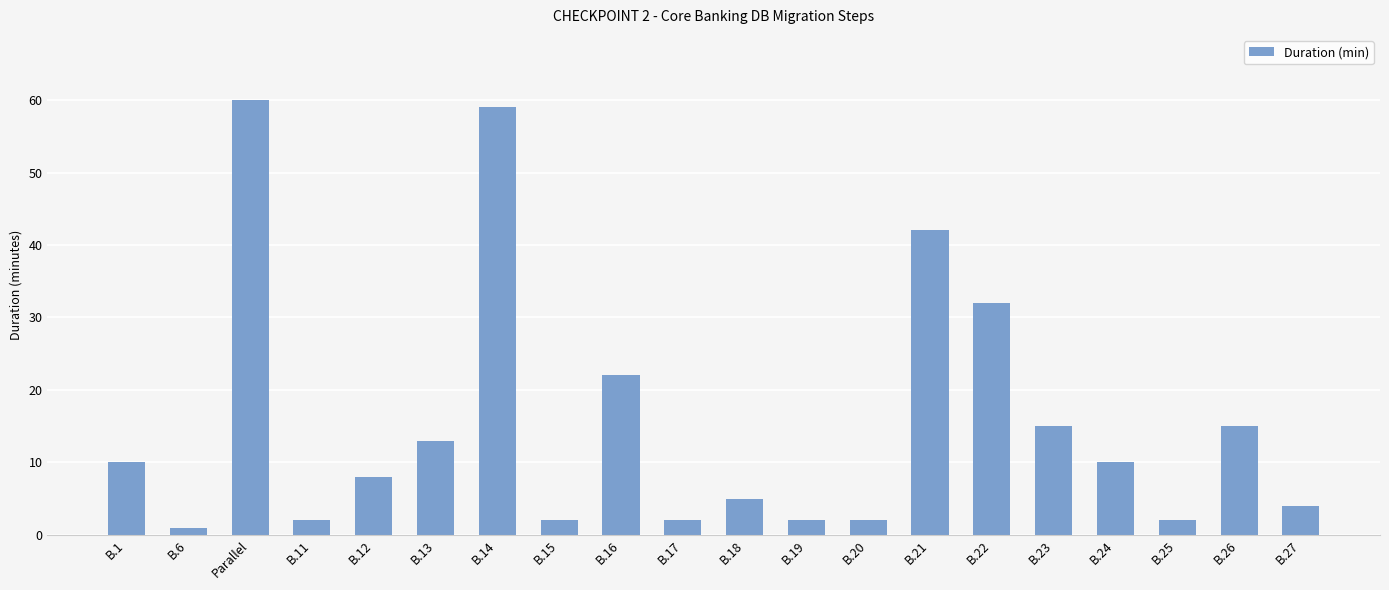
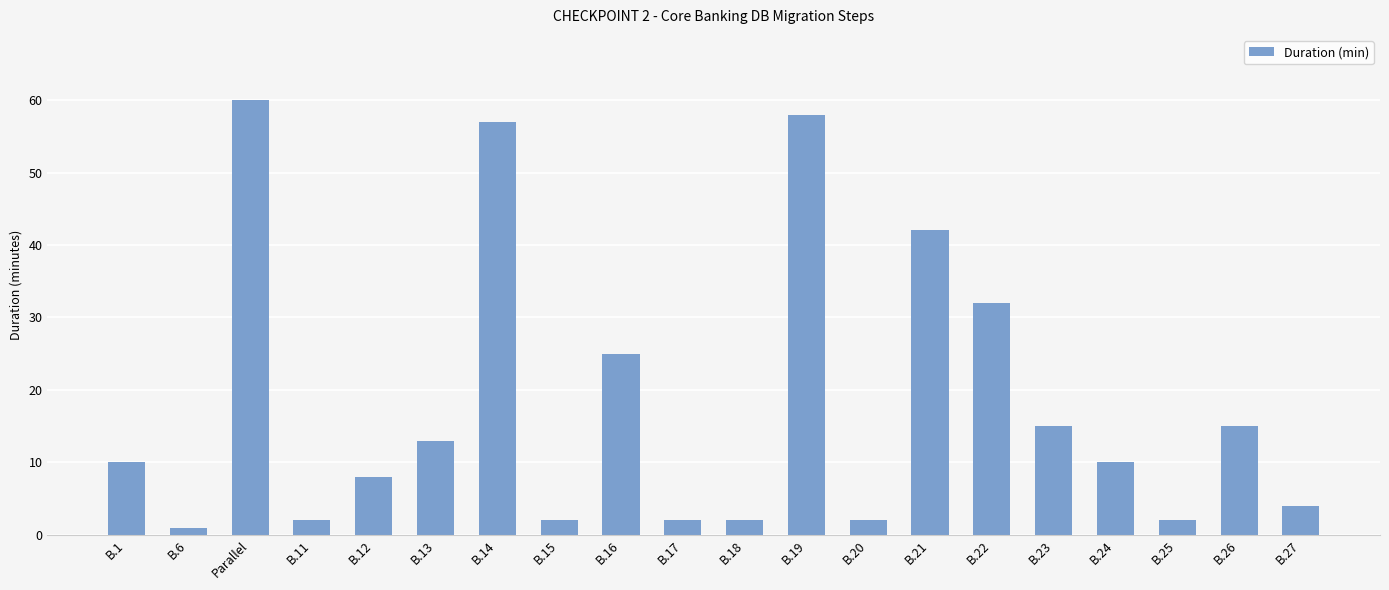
  {
    "B.1": 10,
    "B.6": 1,
    "Parallel": 60,
    "B.11": 2,
    "B.12": 8,
    "B.13": 13,
-   "B.14": 59,
+   "B.14": 57,
    "B.15": 2,
-   "B.16": 22,
+   "B.16": 25,
    "B.17": 2,
-   "B.18": 5,
-   "B.19": 2,
+   "B.18": 2,
+   "B.19": 58,
    "B.20": 2,
    "B.21": 42,
    "B.22": 32,
    "B.23": 15,
    "B.24": 10,
    "B.25": 2,
    "B.26": 15,
    "B.27": 4
  }
